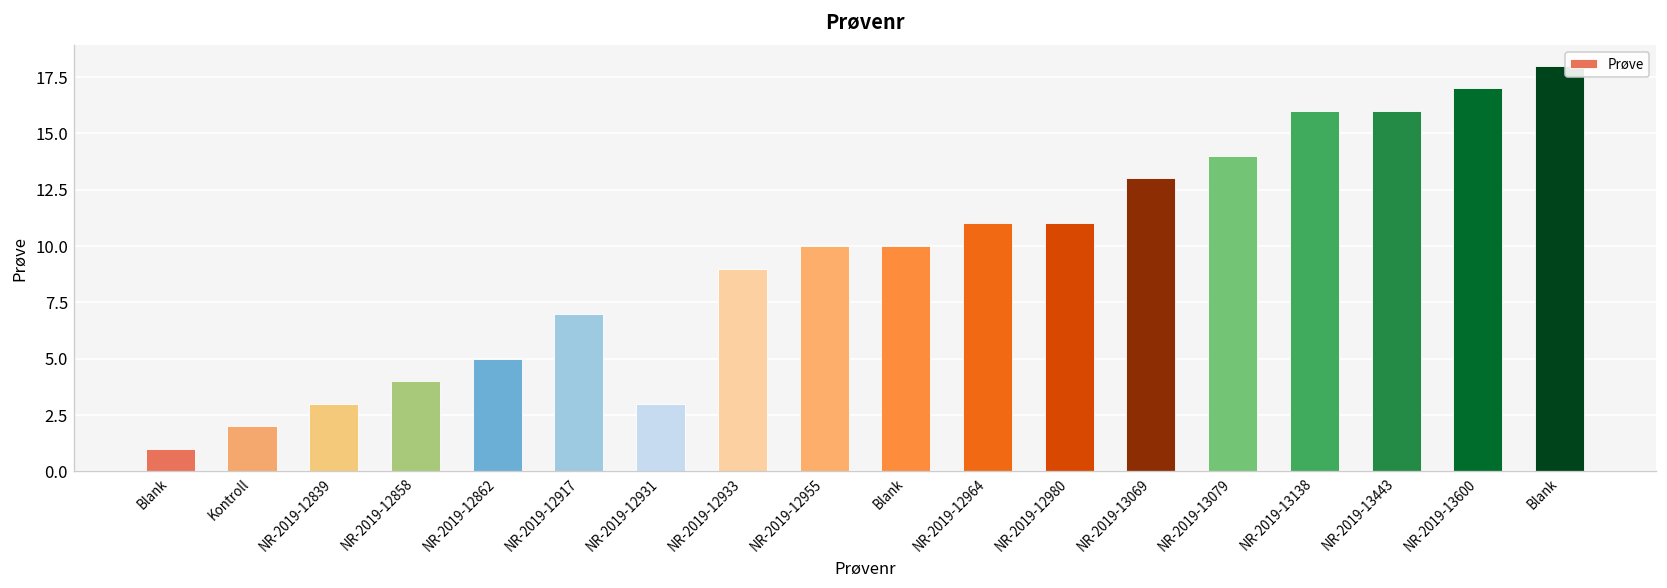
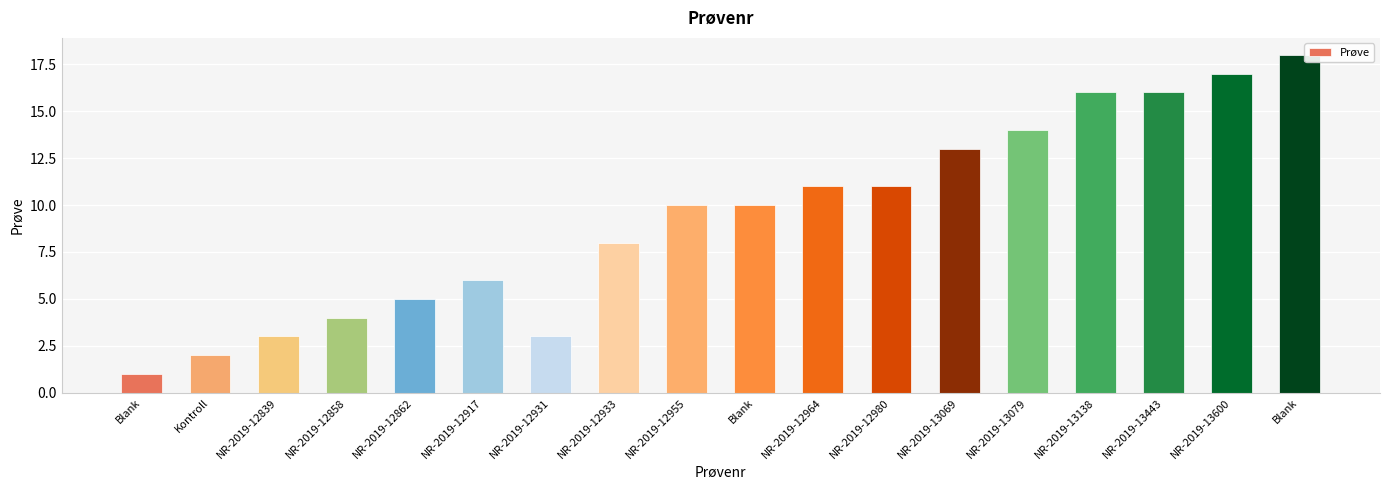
  {
    "Kontroll": 2,
    "NR-2019-12839": 3,
    "NR-2019-12858": 4,
    "NR-2019-12862": 5,
-   "NR-2019-12917": 7,
+   "NR-2019-12917": 6,
    "NR-2019-12931": 3,
-   "NR-2019-12933": 9,
+   "NR-2019-12933": 8,
    "NR-2019-12955": 10,
    "NR-2019-12964": 11,
    "NR-2019-12980": 11,
    "NR-2019-13069": 13,
    "NR-2019-13079": 14,
    "NR-2019-13138": 16,
    "NR-2019-13443": 16,
    "NR-2019-13600": 17
  }
